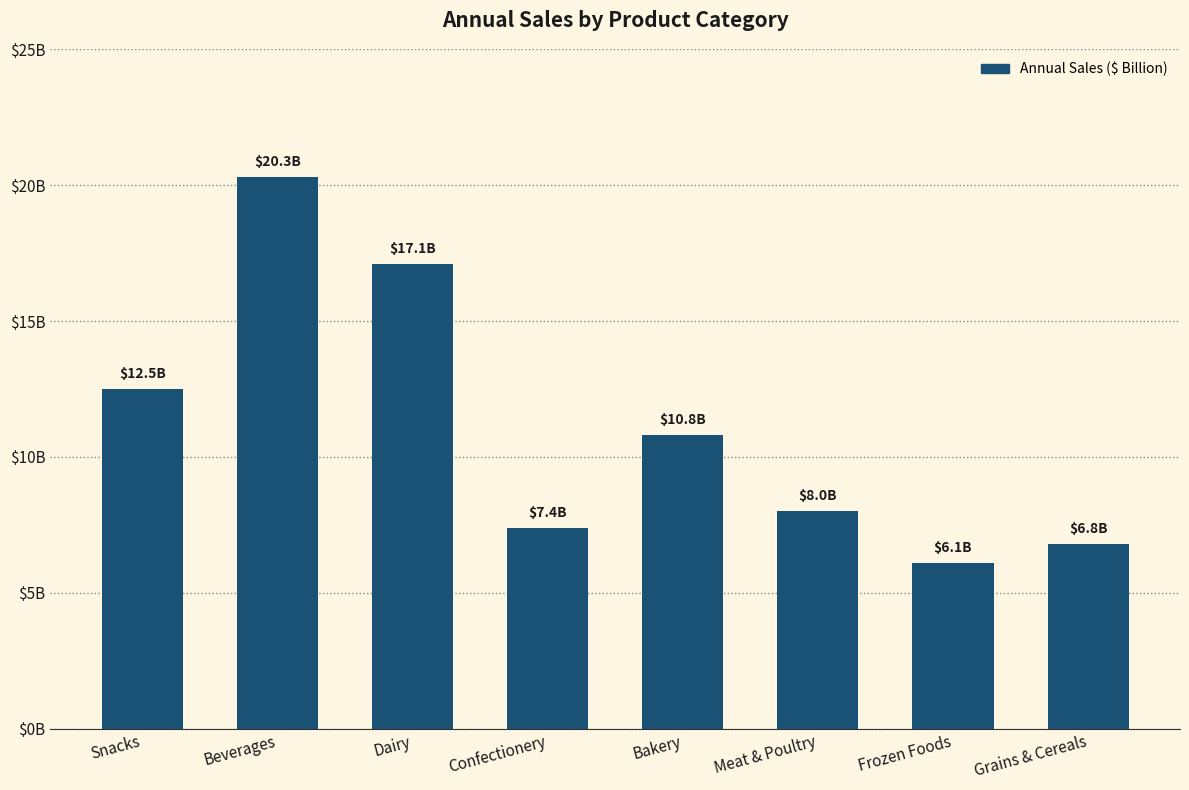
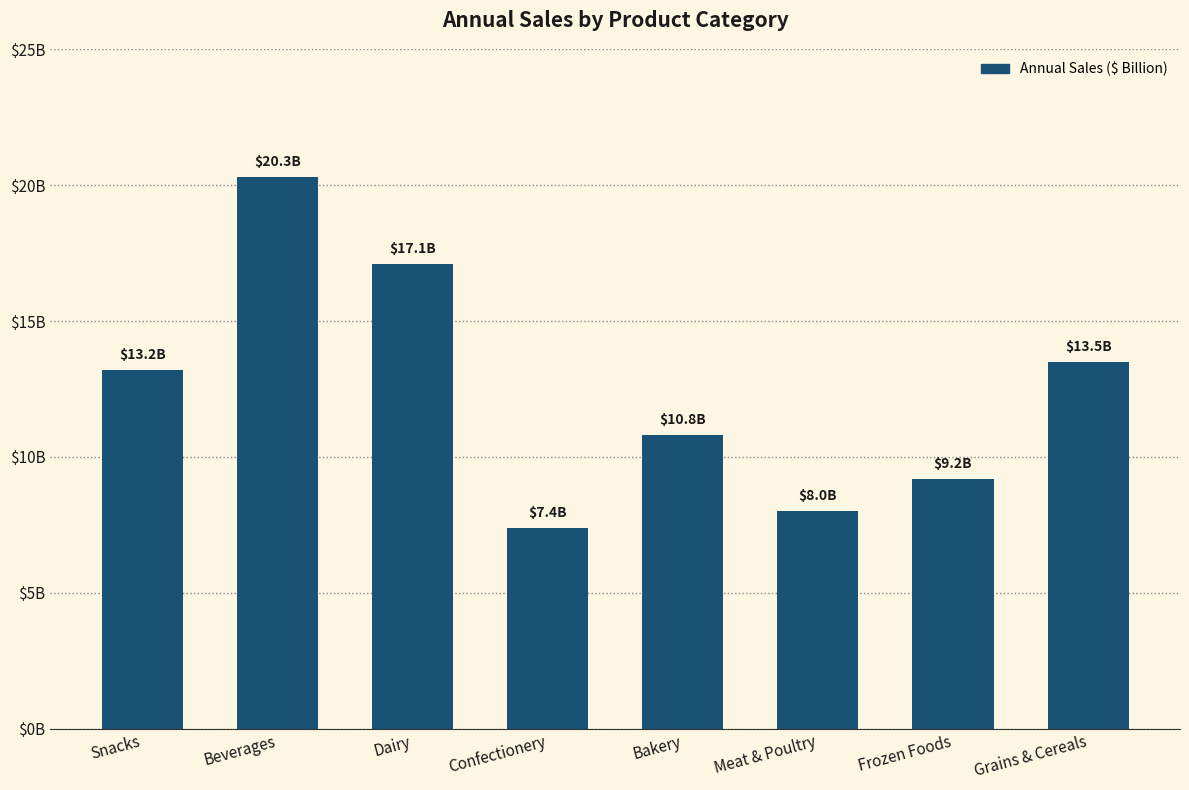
  {
-   "Snacks": "$12.5B",
+   "Snacks": "$13.2B",
    "Beverages": "$20.3B",
    "Dairy": "$17.1B",
    "Confectionery": "$7.4B",
    "Bakery": "$10.8B",
    "Meat & Poultry": "$8.0B",
-   "Frozen Foods": "$6.1B",
-   "Grains & Cereals": "$6.8B"
+   "Frozen Foods": "$9.2B",
+   "Grains & Cereals": "$13.5B"
  }
